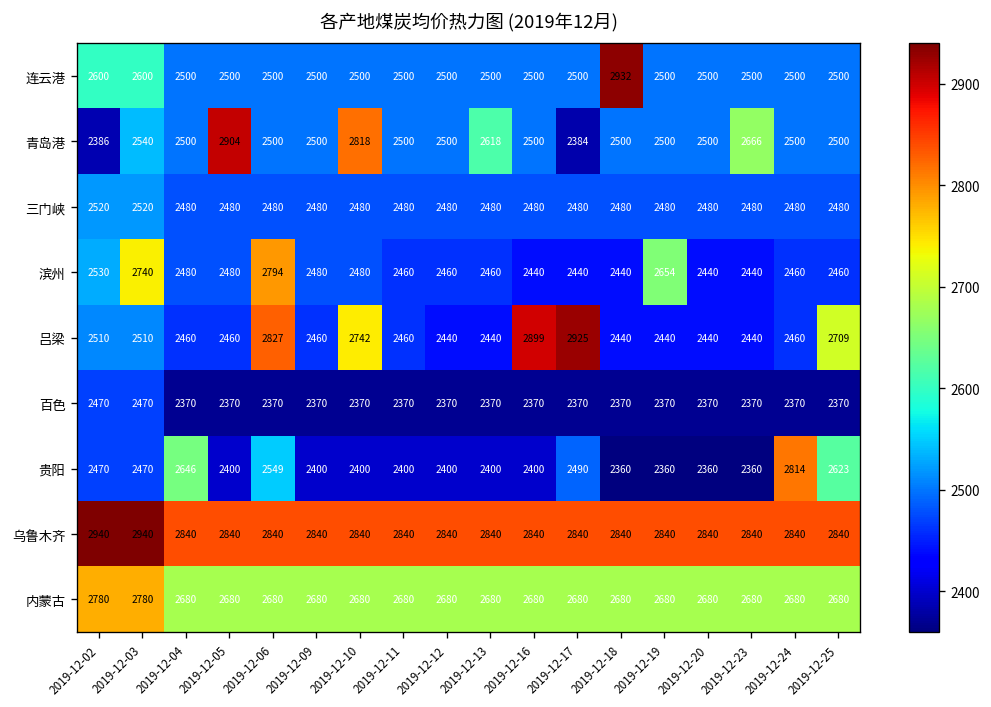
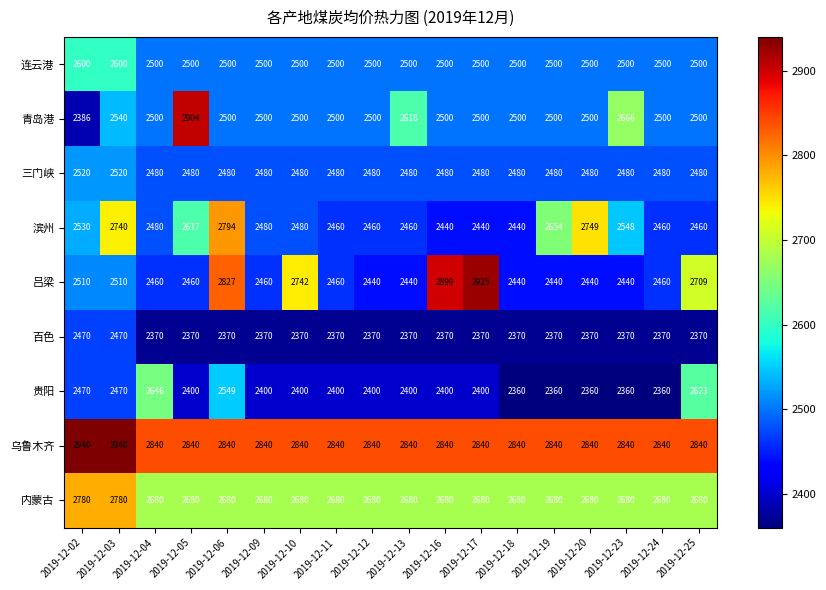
  {
    "连云港": {
      "2019-12-02": 2600,
      "2019-12-03": 2600,
      "2019-12-04": 2500,
      "2019-12-05": 2500,
      "2019-12-06": 2500,
      "2019-12-09": 2500,
      "2019-12-10": 2500,
      "2019-12-11": 2500,
      "2019-12-12": 2500,
      "2019-12-13": 2500,
      "2019-12-16": 2500,
      "2019-12-17": 2500,
-     "2019-12-18": 2932,
+     "2019-12-18": 2500,
      "2019-12-19": 2500,
      "2019-12-20": 2500,
      "2019-12-23": 2500,
      "2019-12-24": 2500,
      "2019-12-25": 2500
    },
    "青岛港": {
      "2019-12-02": 2386,
      "2019-12-03": 2540,
      "2019-12-04": 2500,
      "2019-12-05": 2904,
      "2019-12-06": 2500,
      "2019-12-09": 2500,
-     "2019-12-10": 2818,
+     "2019-12-10": 2500,
      "2019-12-11": 2500,
      "2019-12-12": 2500,
      "2019-12-13": 2618,
      "2019-12-16": 2500,
-     "2019-12-17": 2384,
+     "2019-12-17": 2500,
      "2019-12-18": 2500,
      "2019-12-19": 2500,
      "2019-12-20": 2500,
      "2019-12-23": 2666,
      "2019-12-24": 2500,
      "2019-12-25": 2500
    },
    "三门峡": {
      "2019-12-02": 2520,
      "2019-12-03": 2520,
      "2019-12-04": 2480,
      "2019-12-05": 2480,
      "2019-12-06": 2480,
      "2019-12-09": 2480,
      "2019-12-10": 2480,
      "2019-12-11": 2480,
      "2019-12-12": 2480,
      "2019-12-13": 2480,
      "2019-12-16": 2480,
      "2019-12-17": 2480,
      "2019-12-18": 2480,
      "2019-12-19": 2480,
      "2019-12-20": 2480,
      "2019-12-23": 2480,
      "2019-12-24": 2480,
      "2019-12-25": 2480
    },
    "滨州": {
      "2019-12-02": 2530,
      "2019-12-03": 2740,
      "2019-12-04": 2480,
-     "2019-12-05": 2480,
+     "2019-12-05": 2617,
      "2019-12-06": 2794,
      "2019-12-09": 2480,
      "2019-12-10": 2480,
      "2019-12-11": 2460,
      "2019-12-12": 2460,
      "2019-12-13": 2460,
      "2019-12-16": 2440,
      "2019-12-17": 2440,
      "2019-12-18": 2440,
      "2019-12-19": 2654,
-     "2019-12-20": 2440,
-     "2019-12-23": 2440,
+     "2019-12-20": 2749,
+     "2019-12-23": 2548,
      "2019-12-24": 2460,
      "2019-12-25": 2460
    },
    "吕梁": {
      "2019-12-02": 2510,
      "2019-12-03": 2510,
      "2019-12-04": 2460,
      "2019-12-05": 2460,
      "2019-12-06": 2827,
      "2019-12-09": 2460,
      "2019-12-10": 2742,
      "2019-12-11": 2460,
      "2019-12-12": 2440,
      "2019-12-13": 2440,
      "2019-12-16": 2899,
      "2019-12-17": 2925,
      "2019-12-18": 2440,
      "2019-12-19": 2440,
      "2019-12-20": 2440,
      "2019-12-23": 2440,
      "2019-12-24": 2460,
      "2019-12-25": 2709
    },
    "百色": {
      "2019-12-02": 2470,
      "2019-12-03": 2470,
      "2019-12-04": 2370,
      "2019-12-05": 2370,
      "2019-12-06": 2370,
      "2019-12-09": 2370,
      "2019-12-10": 2370,
      "2019-12-11": 2370,
      "2019-12-12": 2370,
      "2019-12-13": 2370,
      "2019-12-16": 2370,
      "2019-12-17": 2370,
      "2019-12-18": 2370,
      "2019-12-19": 2370,
      "2019-12-20": 2370,
      "2019-12-23": 2370,
      "2019-12-24": 2370,
      "2019-12-25": 2370
    },
    "贵阳": {
      "2019-12-02": 2470,
      "2019-12-03": 2470,
      "2019-12-04": 2646,
      "2019-12-05": 2400,
      "2019-12-06": 2549,
      "2019-12-09": 2400,
      "2019-12-10": 2400,
      "2019-12-11": 2400,
      "2019-12-12": 2400,
      "2019-12-13": 2400,
      "2019-12-16": 2400,
-     "2019-12-17": 2490,
+     "2019-12-17": 2400,
      "2019-12-18": 2360,
      "2019-12-19": 2360,
      "2019-12-20": 2360,
      "2019-12-23": 2360,
-     "2019-12-24": 2814,
+     "2019-12-24": 2360,
      "2019-12-25": 2623
    },
    "乌鲁木齐": {
      "2019-12-02": 2940,
      "2019-12-03": 2940,
      "2019-12-04": 2840,
      "2019-12-05": 2840,
      "2019-12-06": 2840,
      "2019-12-09": 2840,
      "2019-12-10": 2840,
      "2019-12-11": 2840,
      "2019-12-12": 2840,
      "2019-12-13": 2840,
      "2019-12-16": 2840,
      "2019-12-17": 2840,
      "2019-12-18": 2840,
      "2019-12-19": 2840,
      "2019-12-20": 2840,
      "2019-12-23": 2840,
      "2019-12-24": 2840,
      "2019-12-25": 2840
    },
    "内蒙古": {
      "2019-12-02": 2780,
      "2019-12-03": 2780,
      "2019-12-04": 2680,
      "2019-12-05": 2680,
      "2019-12-06": 2680,
      "2019-12-09": 2680,
      "2019-12-10": 2680,
      "2019-12-11": 2680,
      "2019-12-12": 2680,
      "2019-12-13": 2680,
      "2019-12-16": 2680,
      "2019-12-17": 2680,
      "2019-12-18": 2680,
      "2019-12-19": 2680,
      "2019-12-20": 2680,
      "2019-12-23": 2680,
      "2019-12-24": 2680,
      "2019-12-25": 2680
    }
  }
